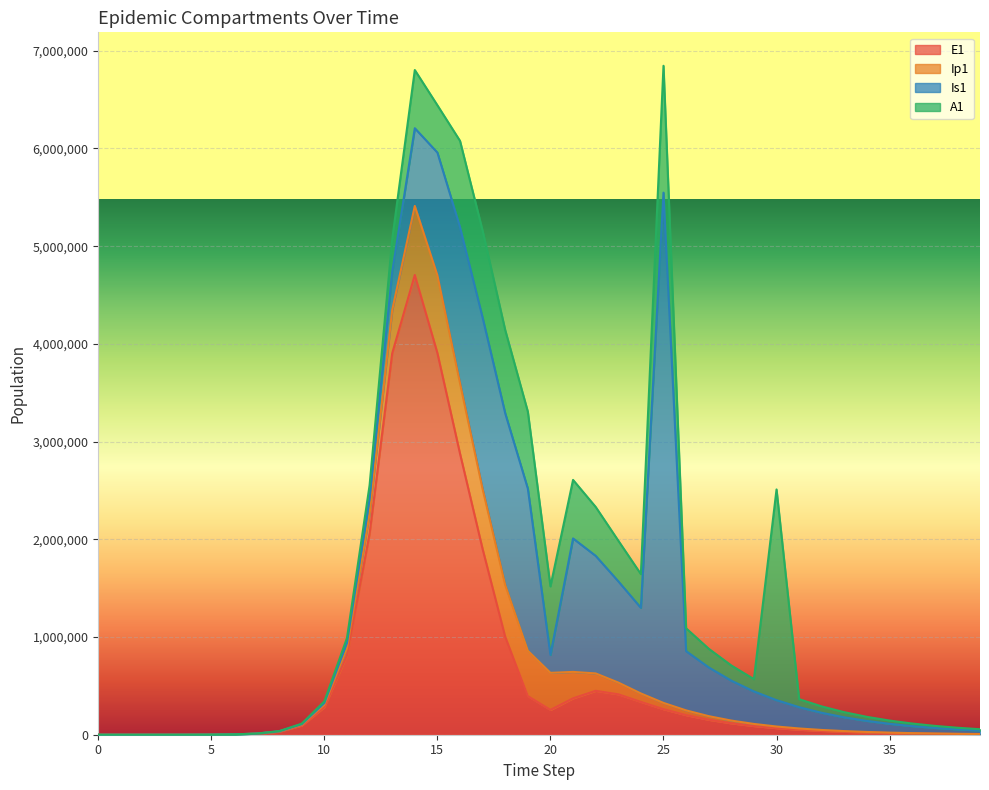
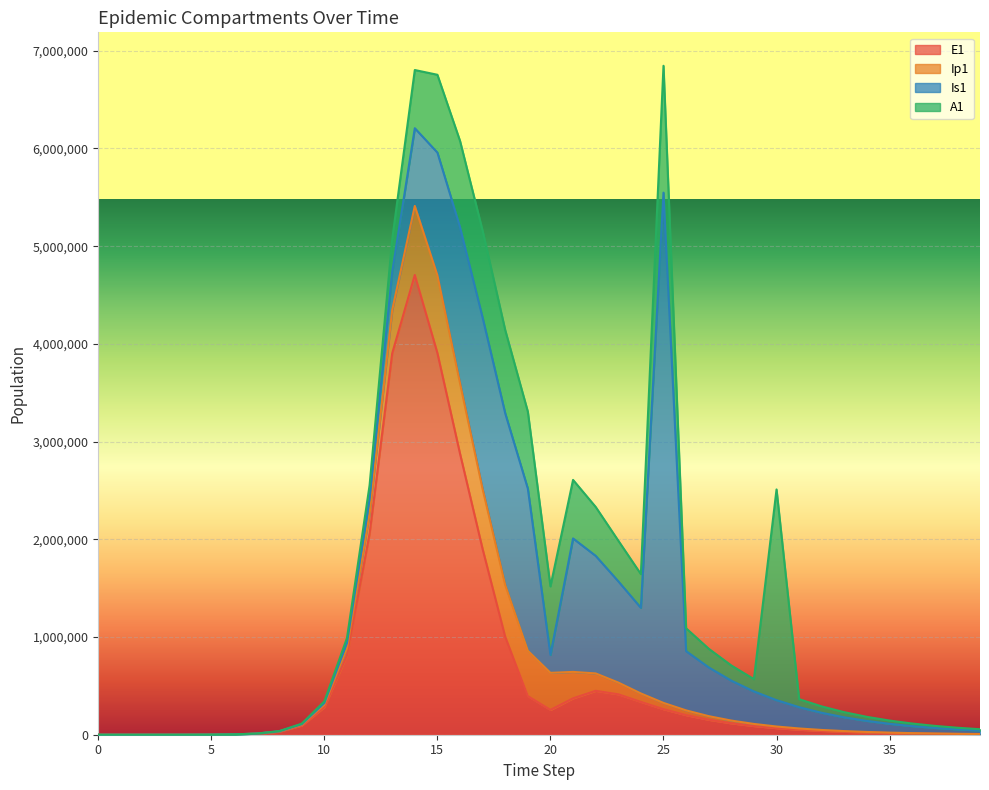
  {
    "Is1": {
      "15": "1,300,000",
      "20": "200,000",
      "25": "5,200,000",
      "30": "300,000",
      "35": "100,000"
    },
    "A1": {
-     "15": "500,000",
+     "15": "800,000",
      "20": "700,000",
      "25": "1,300,000",
      "30": "2,200,000",
      "35": "0"
    }
  }
